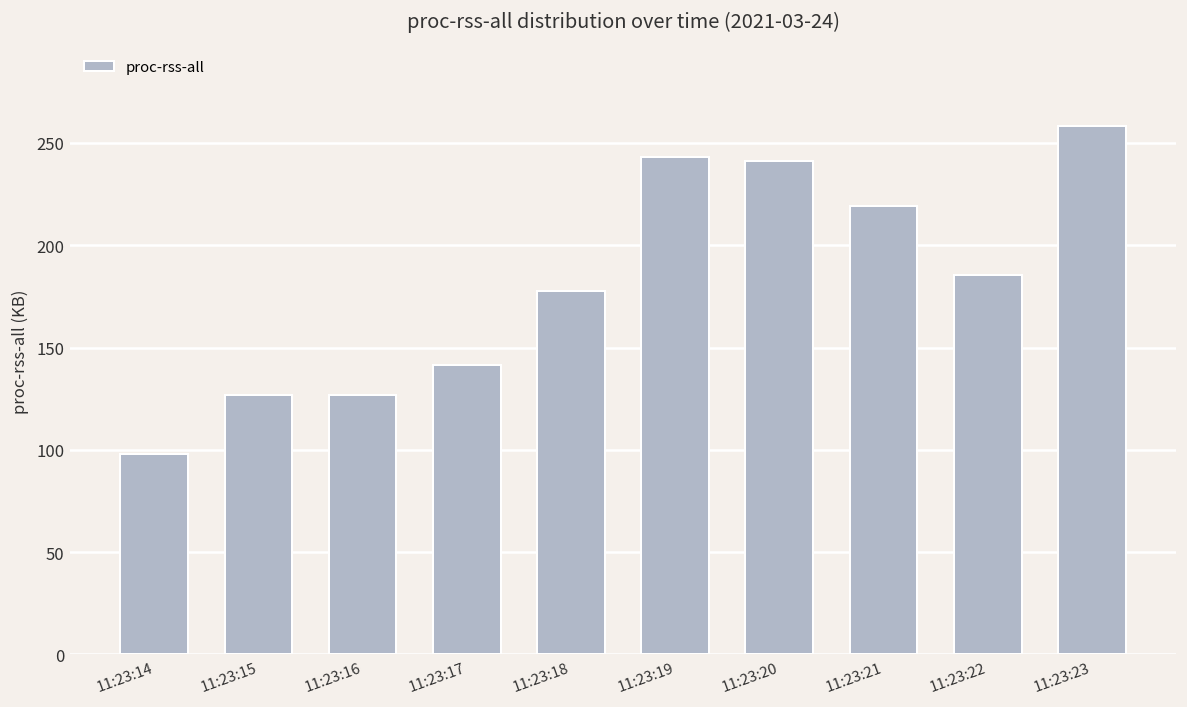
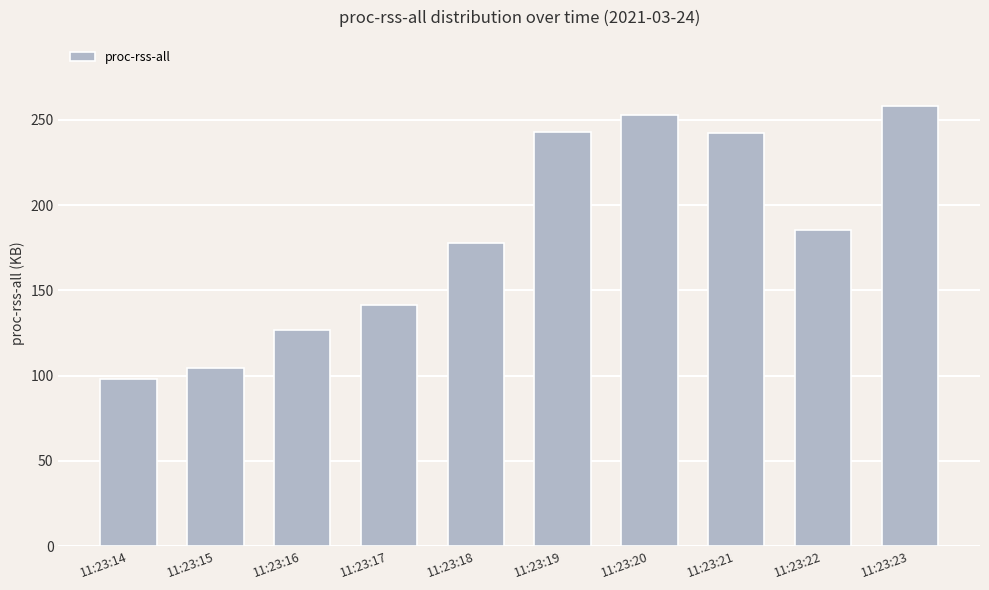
  {
    "11:23:14": 98,
-   "11:23:15": 127,
+   "11:23:15": 105,
    "11:23:16": 127,
    "11:23:17": 141,
    "11:23:18": 178,
    "11:23:19": 243,
-   "11:23:20": 241,
-   "11:23:21": 219,
+   "11:23:20": 253,
+   "11:23:21": 243,
    "11:23:22": 185,
    "11:23:23": 258
  }
